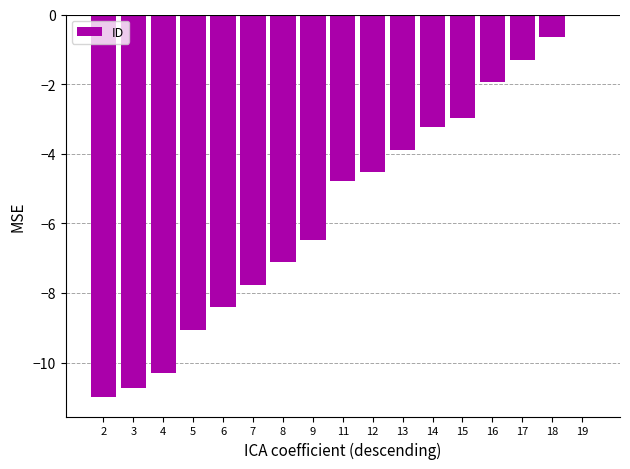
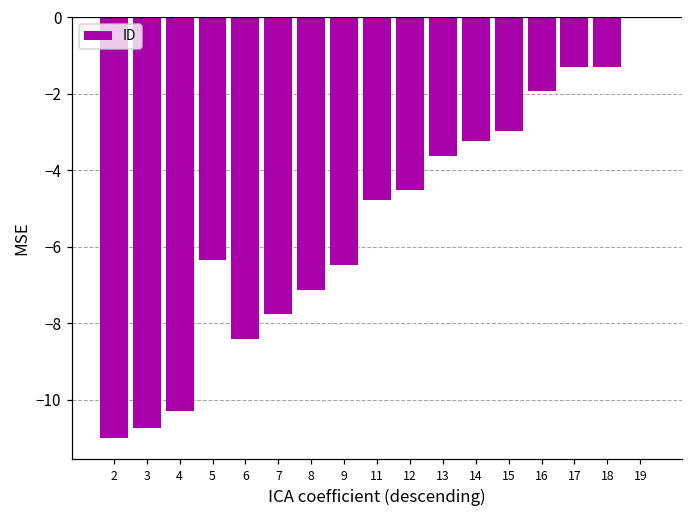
  {
    "2": -11.0,
    "3": -10.7,
    "4": -10.3,
-   "5": -9.1,
+   "5": -6.3,
    "6": -8.4,
    "7": -7.8,
    "8": -7.1,
    "9": -6.5,
    "11": -4.8,
    "12": -4.5,
-   "13": -3.9,
+   "13": -3.6,
    "14": -3.2,
    "15": -3.0,
    "16": -1.9,
    "17": -1.3,
-   "18": -0.6,
+   "18": -1.3,
    "19": 0.0
  }
